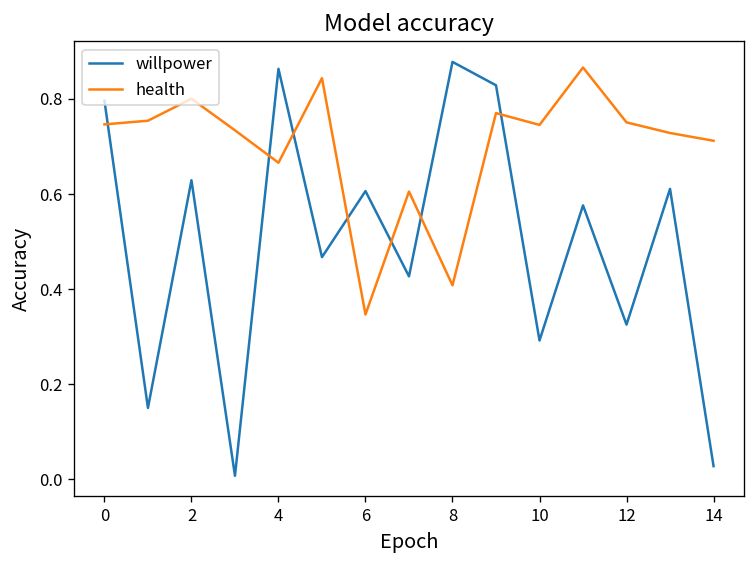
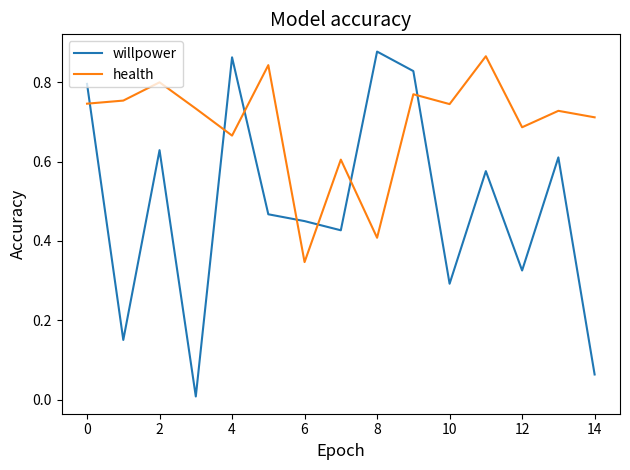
  {
    "willpower": {
      "2": 0.63,
      "4": 0.86,
-     "6": 0.61,
+     "6": 0.45,
      "8": 0.88,
      "10": 0.29,
      "12": 0.33,
-     "14": 0.03
+     "14": 0.06
    },
    "health": {
      "0": 0.75,
      "4": 0.67,
      "6": 0.35,
      "8": 0.41,
      "10": 0.75,
-     "12": 0.75,
+     "12": 0.69,
      "14": 0.71
    }
  }
